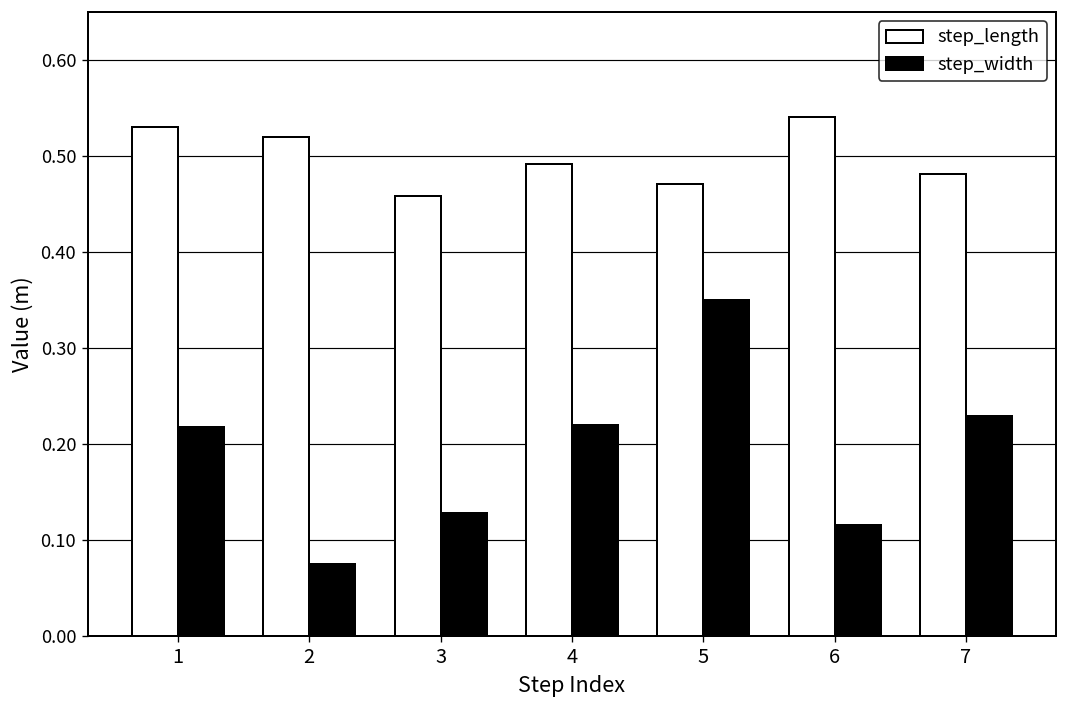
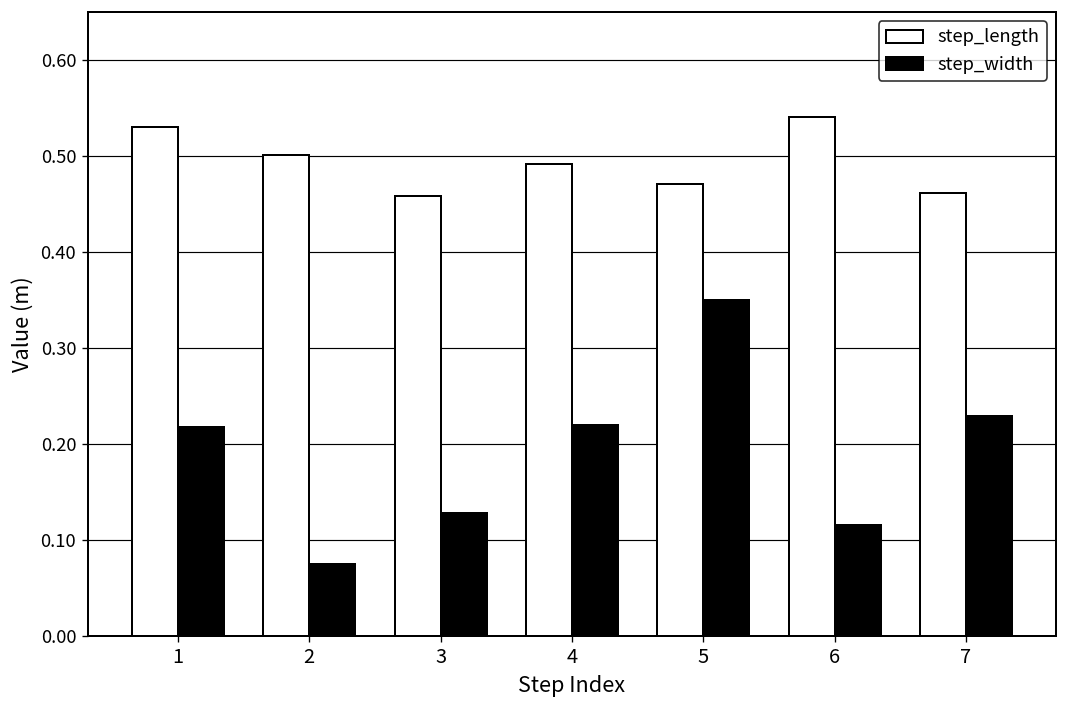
  {
    "step_length": {
      "1": 0.53,
-     "2": 0.52,
+     "2": 0.50,
      "3": 0.46,
      "4": 0.49,
      "5": 0.47,
      "6": 0.54,
-     "7": 0.48
+     "7": 0.46
    },
    "step_width": {
      "1": 0.22,
      "2": 0.07,
      "3": 0.13,
      "4": 0.22,
      "5": 0.35,
      "6": 0.12,
      "7": 0.23
    }
  }
